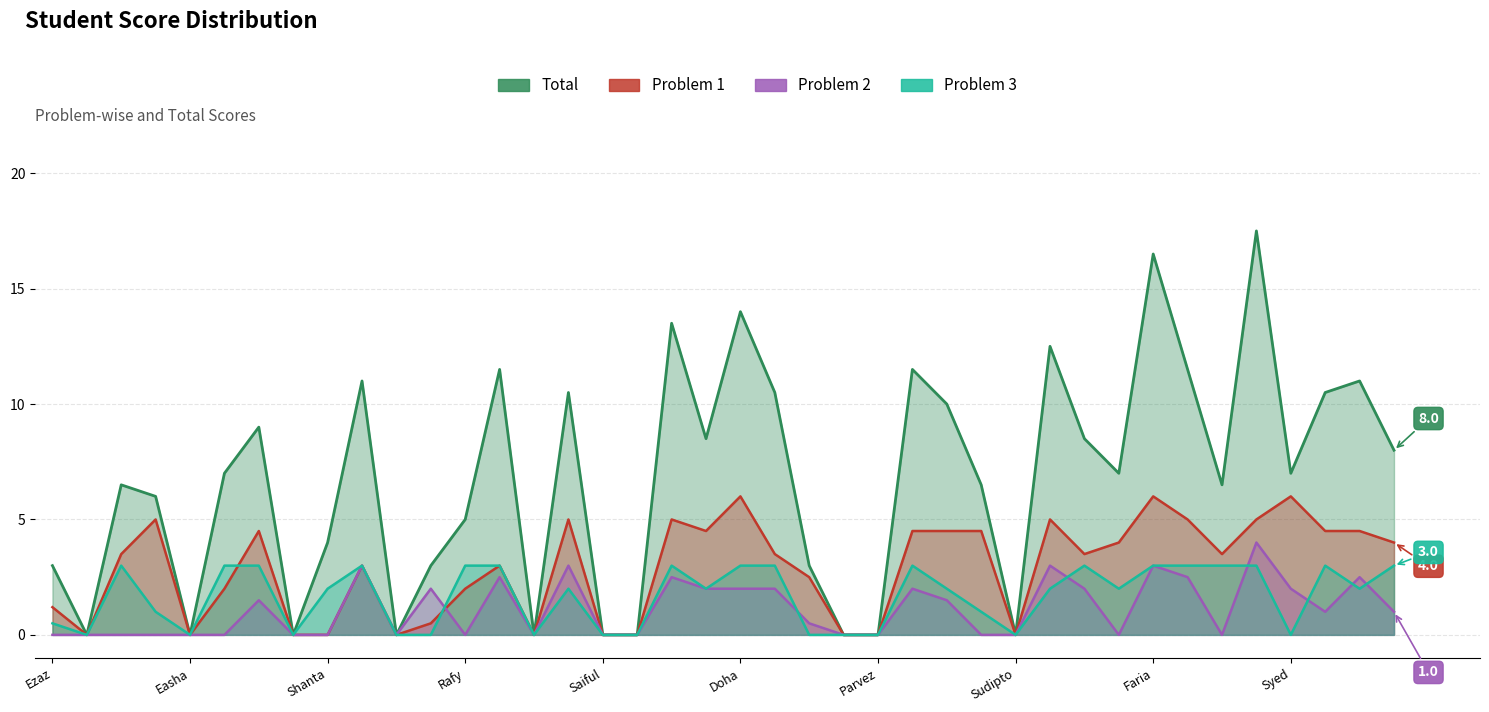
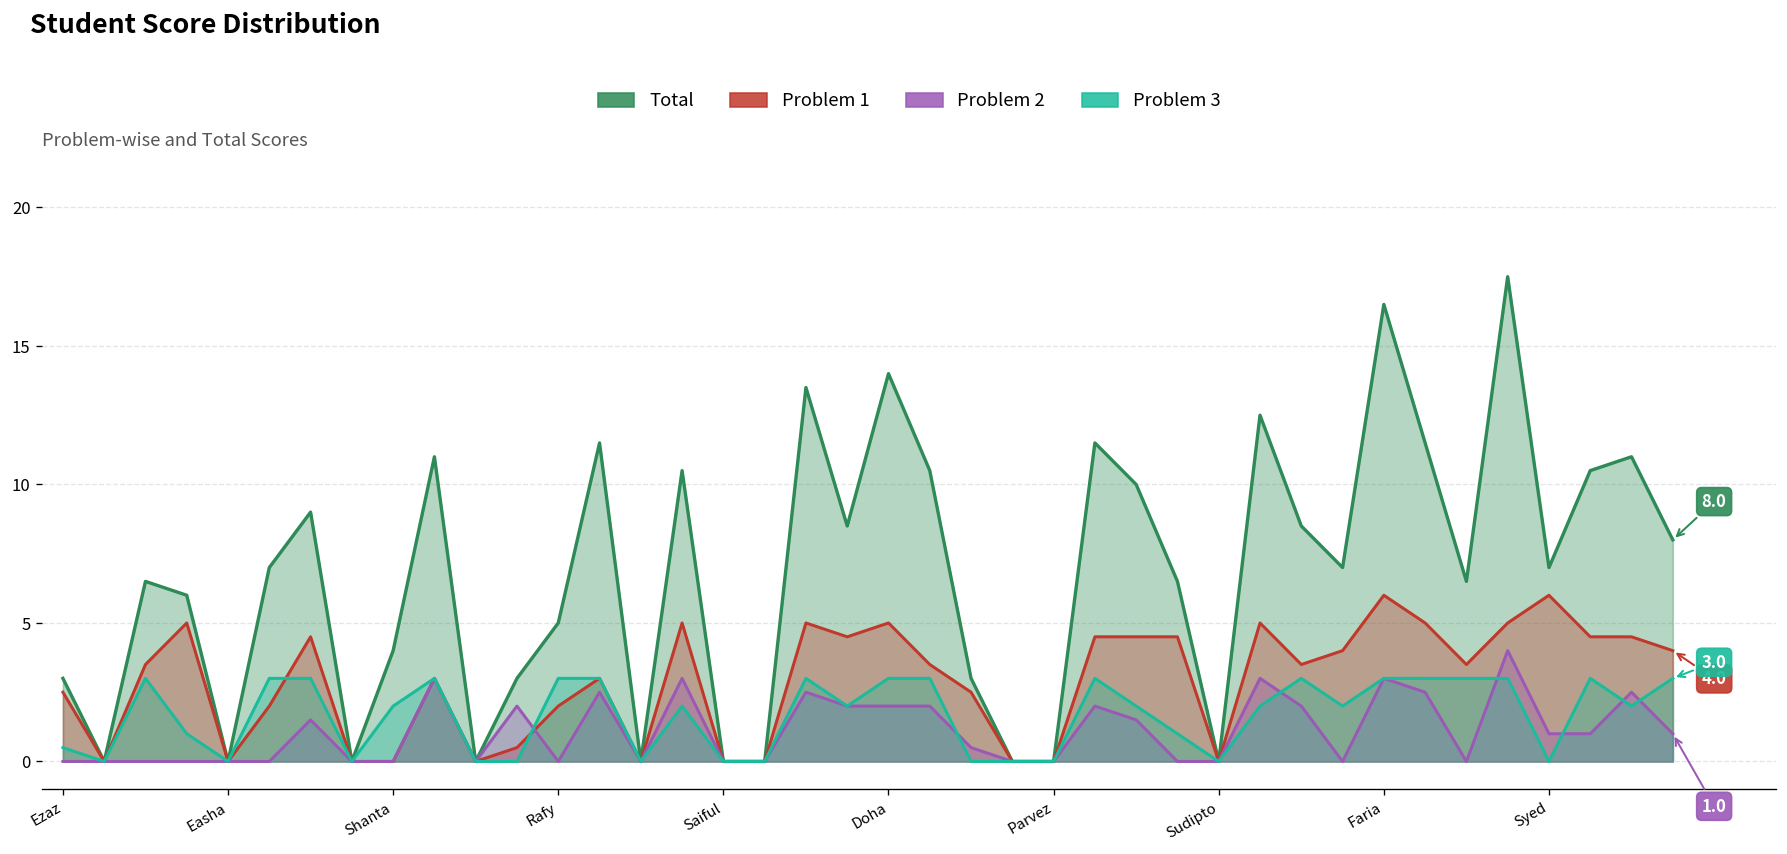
  {
    "Problem 1": {
-     "Ezaz": 1.2,
+     "Ezaz": 2.5,
      "Rafy": 2.0,
-     "Doha": 6,
+     "Doha": 5,
      "Faria": 6.0,
      "Syed": 6.0
    },
    "Problem 2": {
      "Ezaz": 0,
      "Rafy": 0,
      "Doha": 2,
-     "Syed": 2
+     "Syed": 1
    }
  }
